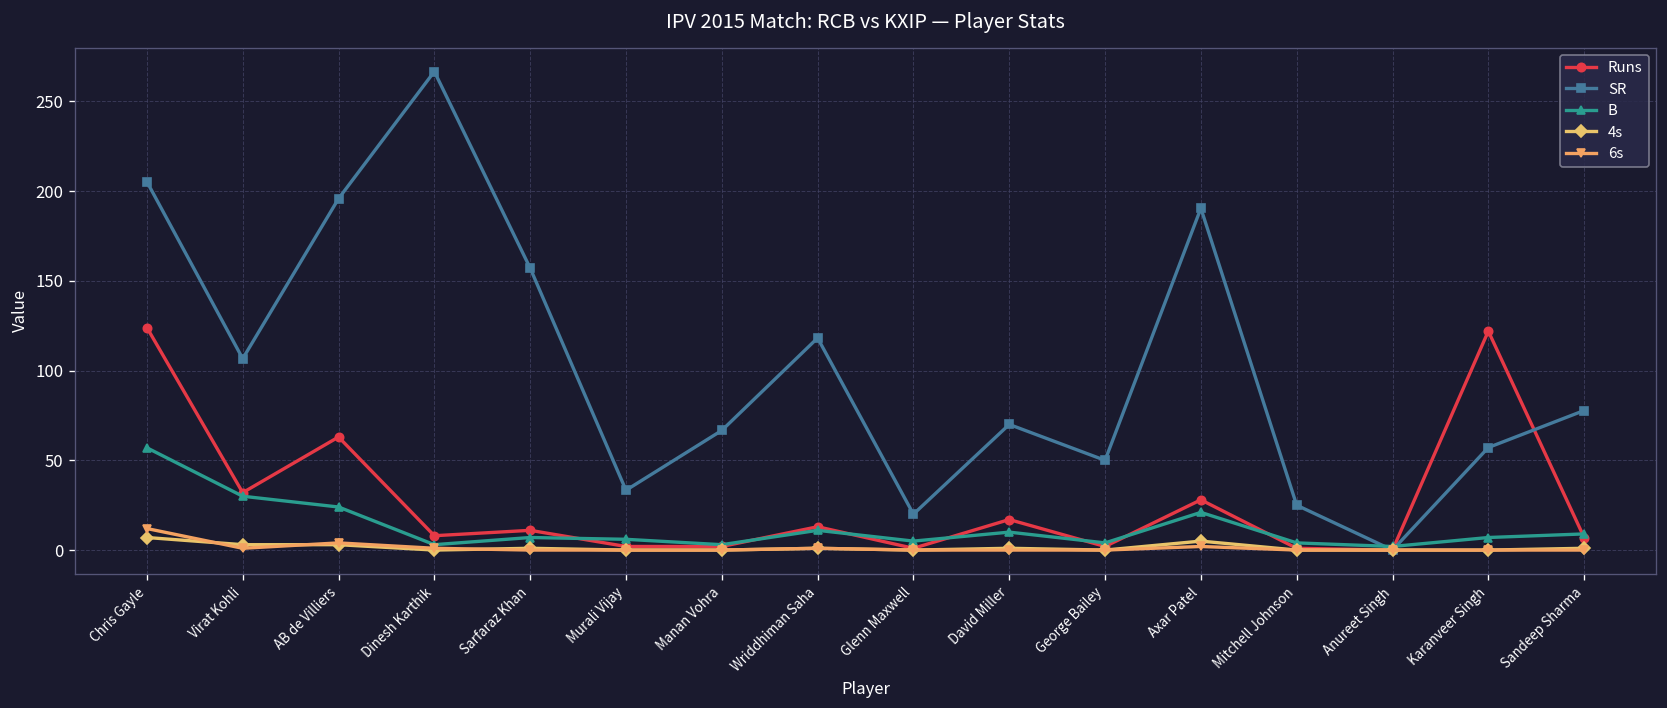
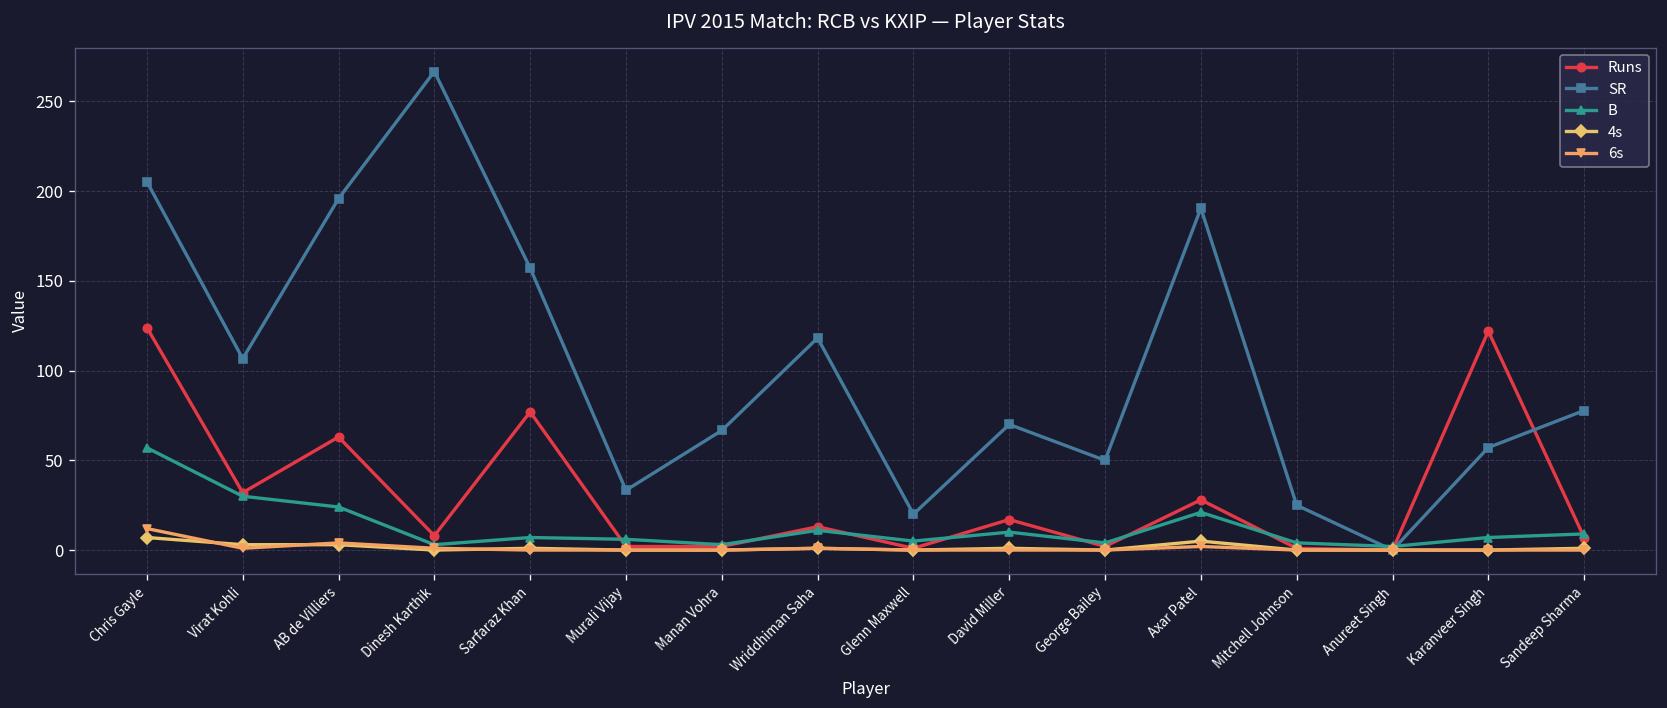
  {
    "Runs": {
      "Chris Gayle": 124,
      "Virat Kohli": 32,
      "AB de Villiers": 63,
      "Dinesh Karthik": 8,
-     "Sarfaraz Khan": 11,
+     "Sarfaraz Khan": 77,
      "Murali Vijay": 2,
      "Wriddhiman Saha": 13,
      "David Miller": 17,
      "George Bailey": 2,
      "Axar Patel": 28,
      "Karanveer Singh": 122,
      "Sandeep Sharma": 7
    }
  }
